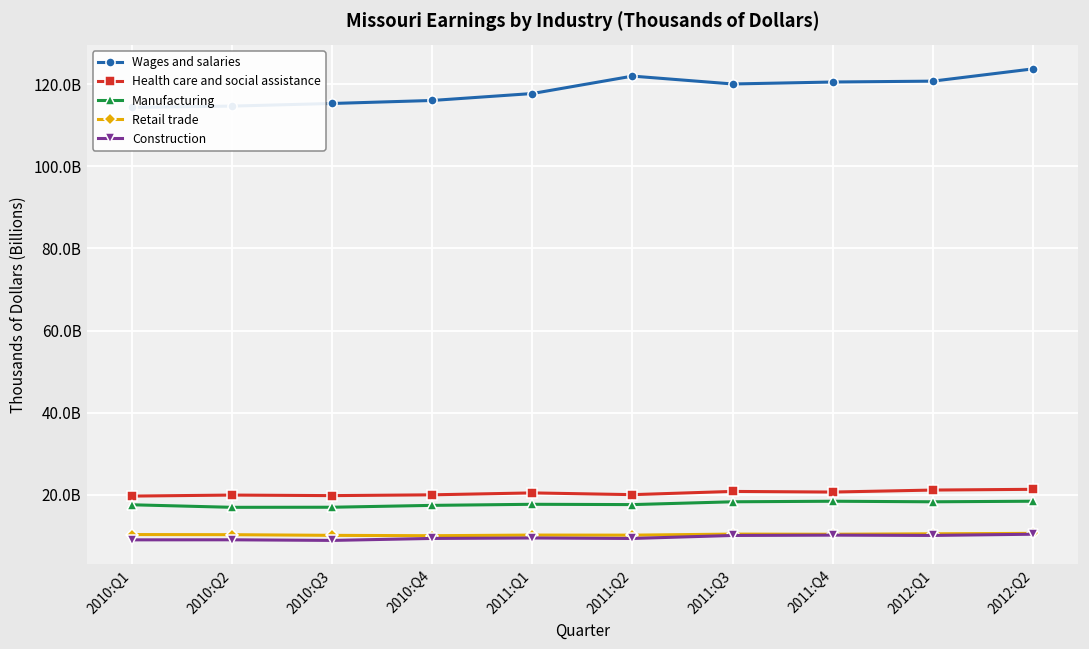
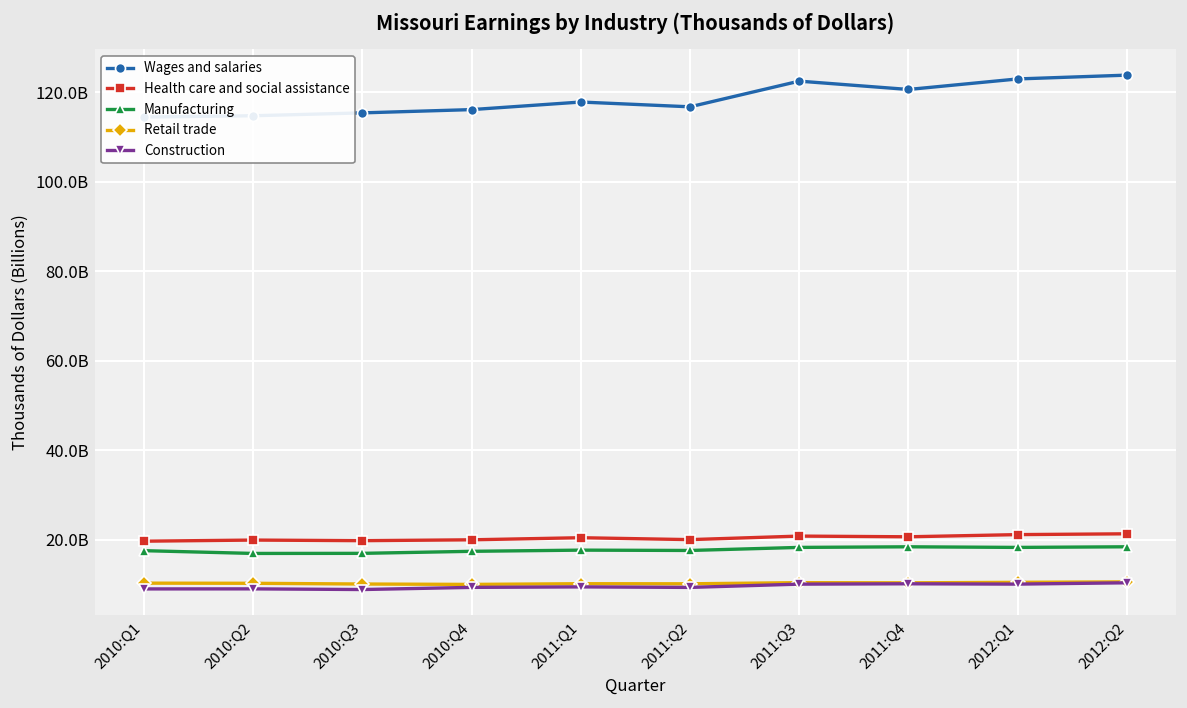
  {
    "Wages and salaries": {
      "2010:Q3": 115000000000,
      "2010:Q4": 116000000000,
      "2011:Q1": 118000000000,
-     "2011:Q2": 122000000000,
-     "2011:Q3": 120000000000,
+     "2011:Q2": 117000000000,
+     "2011:Q3": 122000000000,
      "2011:Q4": 121000000000,
-     "2012:Q1": 121000000000,
+     "2012:Q1": 123000000000,
      "2012:Q2": 124000000000
    },
    "Health care and social assistance": {
      "2010:Q1": 20000000000,
      "2010:Q2": 20000000000,
      "2010:Q3": 20000000000,
      "2010:Q4": 20000000000,
      "2011:Q1": 20000000000,
      "2011:Q2": 20000000000,
      "2011:Q3": 21000000000,
      "2011:Q4": 21000000000,
      "2012:Q1": 21000000000,
      "2012:Q2": 21000000000
    },
    "Manufacturing": {
      "2010:Q1": 18000000000,
      "2010:Q2": 17000000000,
      "2010:Q3": 17000000000,
      "2010:Q4": 17000000000,
      "2011:Q1": 18000000000,
      "2011:Q2": 18000000000,
      "2011:Q3": 18000000000,
      "2011:Q4": 18000000000,
      "2012:Q1": 18000000000,
      "2012:Q2": 18000000000
    },
    "Retail trade": {
      "2010:Q1": 10000000000,
      "2010:Q2": 10000000000,
      "2010:Q3": 10000000000,
      "2011:Q1": 10000000000,
      "2011:Q2": 10000000000
    },
    "Construction": {
      "2010:Q1": 9000000000,
      "2010:Q2": 9000000000,
      "2010:Q3": 9000000000,
      "2011:Q1": 9000000000,
      "2011:Q2": 9000000000
    }
  }
